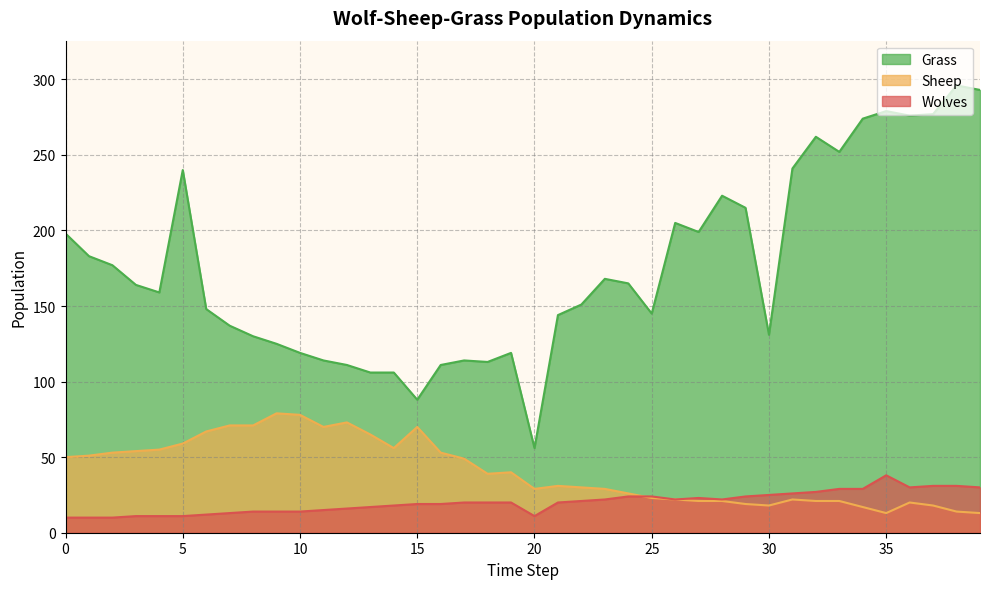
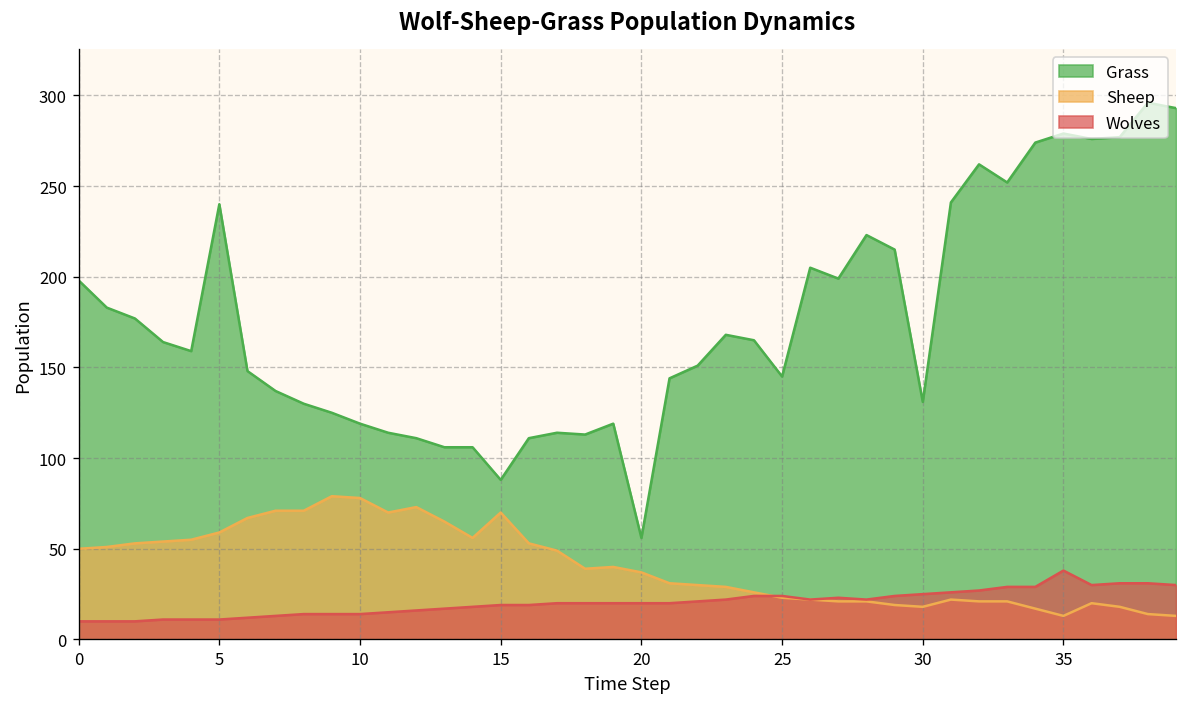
  {
    "Grass": {
      "0": 198,
      "5": 240,
      "10": 119,
      "15": 88,
      "20": 56,
      "25": 145,
      "30": 131
    },
    "Sheep": {
      "0": 50,
      "5": 59,
      "10": 78,
      "15": 70,
-     "20": 29,
+     "20": 37,
      "30": 18,
      "35": 13
    },
    "Wolves": {
      "0": 10,
      "5": 11,
      "10": 14,
      "15": 19,
-     "20": 11,
+     "20": 20,
      "30": 25,
      "35": 38
    }
  }
